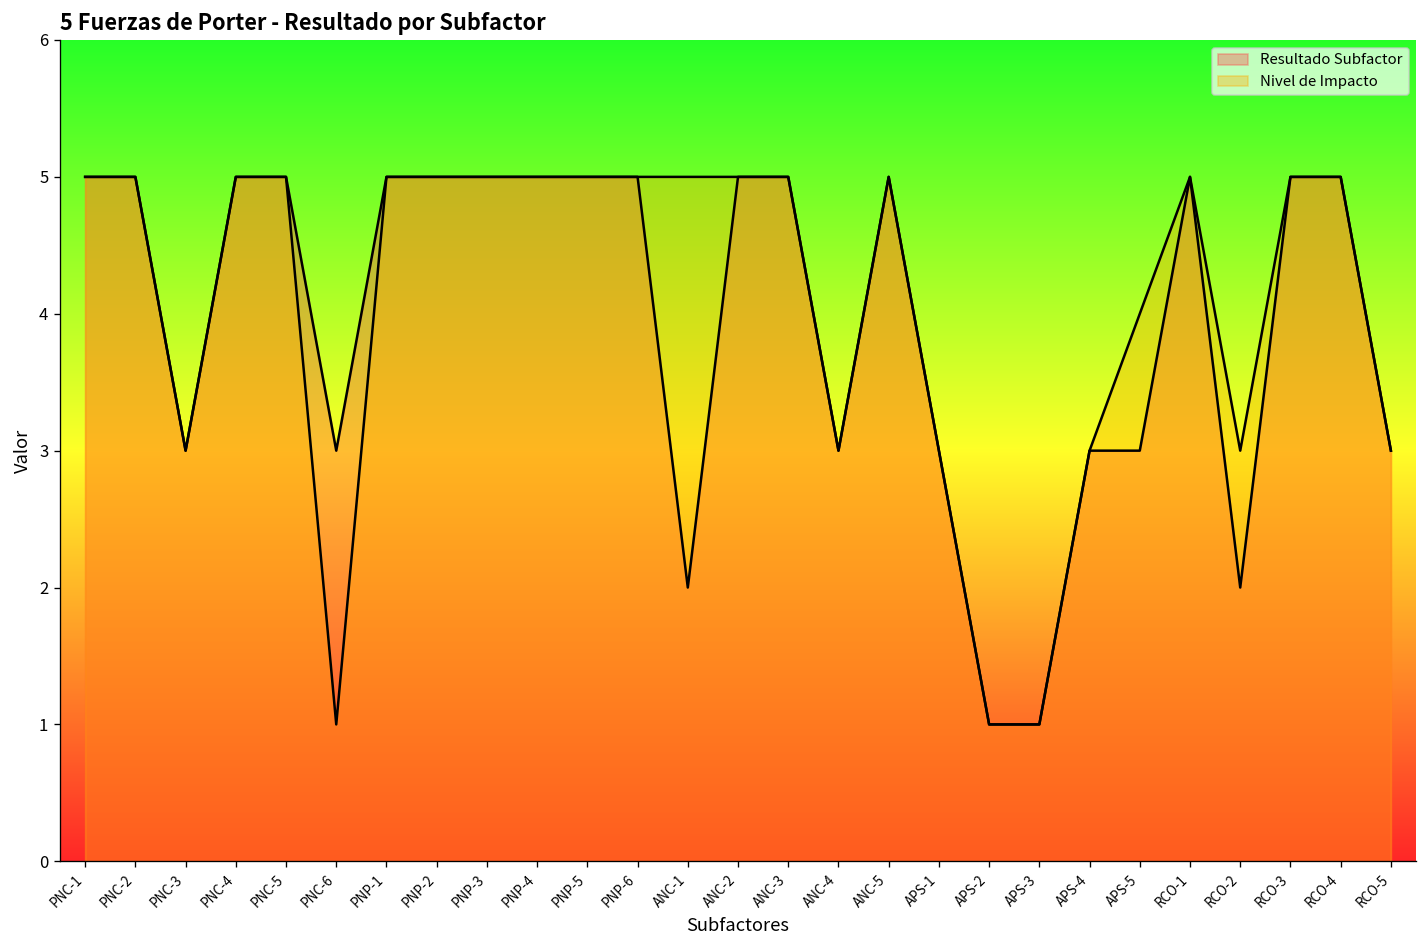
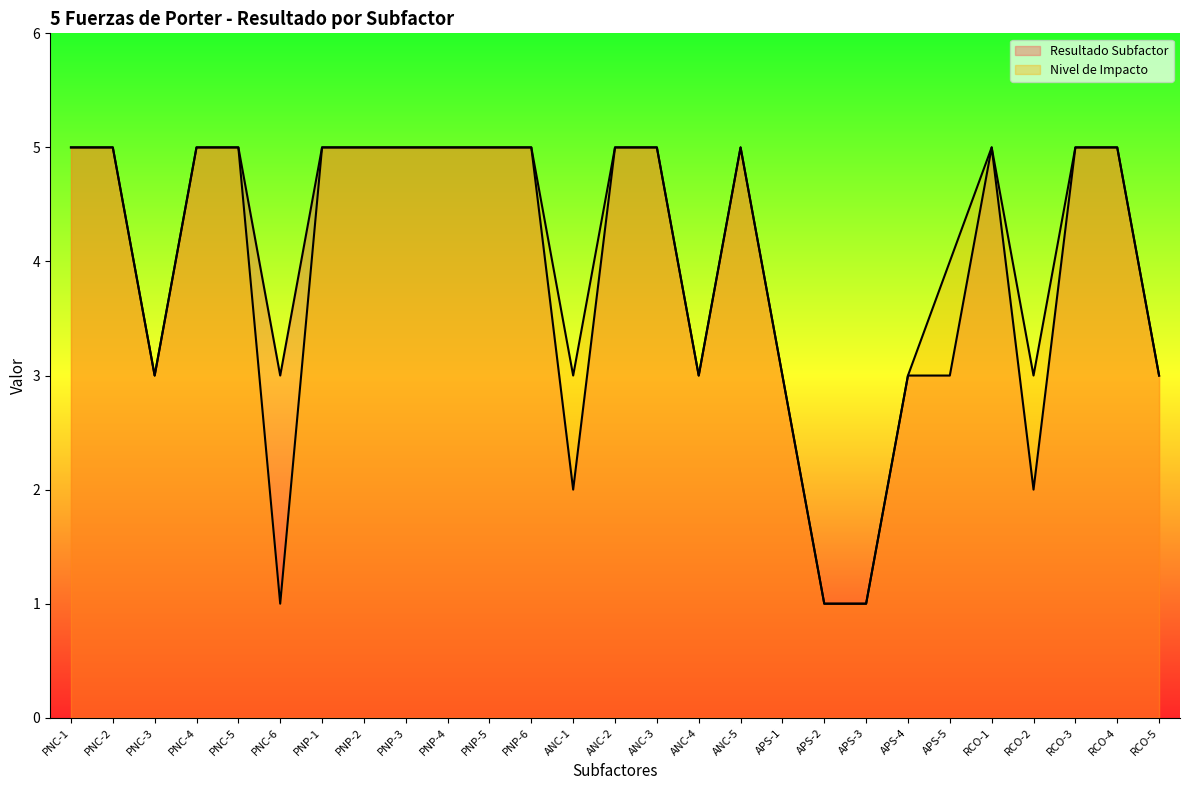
  {
    "Resultado Subfactor": {
      "PNC-6": 3,
      "ANC-1": 2,
      "APS-5": 3,
      "RCO-2": 2
    },
    "Nivel de Impacto": {
      "PNC-6": 1,
-     "ANC-1": 5,
+     "ANC-1": 3,
      "APS-5": 4,
      "RCO-2": 3
    }
  }
